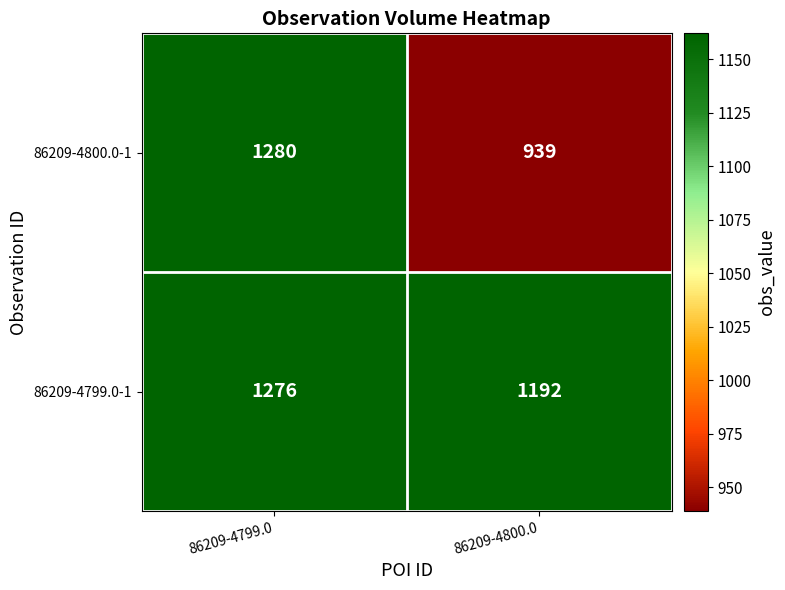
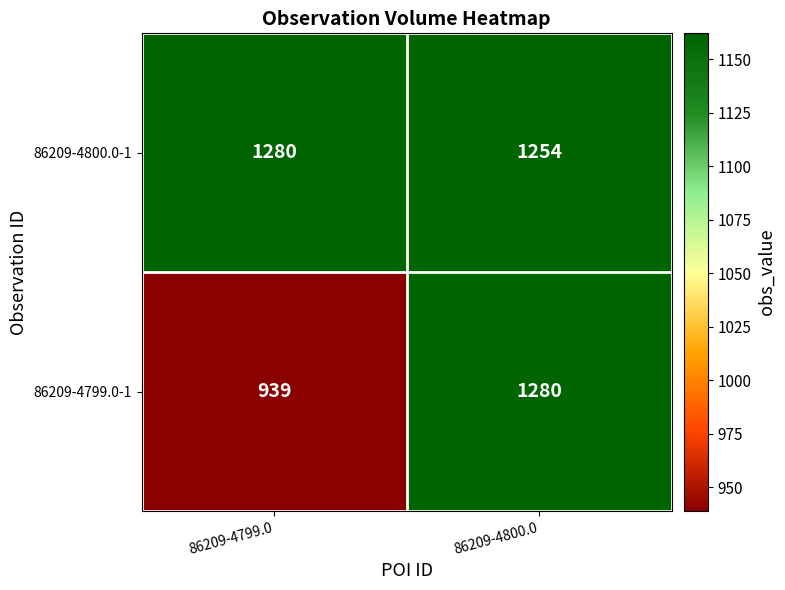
  {
    "86209-4800.0-1": {
      "86209-4799.0": 1280,
-     "86209-4800.0": 939
+     "86209-4800.0": 1254
    },
    "86209-4799.0-1": {
-     "86209-4799.0": 1276,
-     "86209-4800.0": 1192
+     "86209-4799.0": 939,
+     "86209-4800.0": 1280
    }
  }
